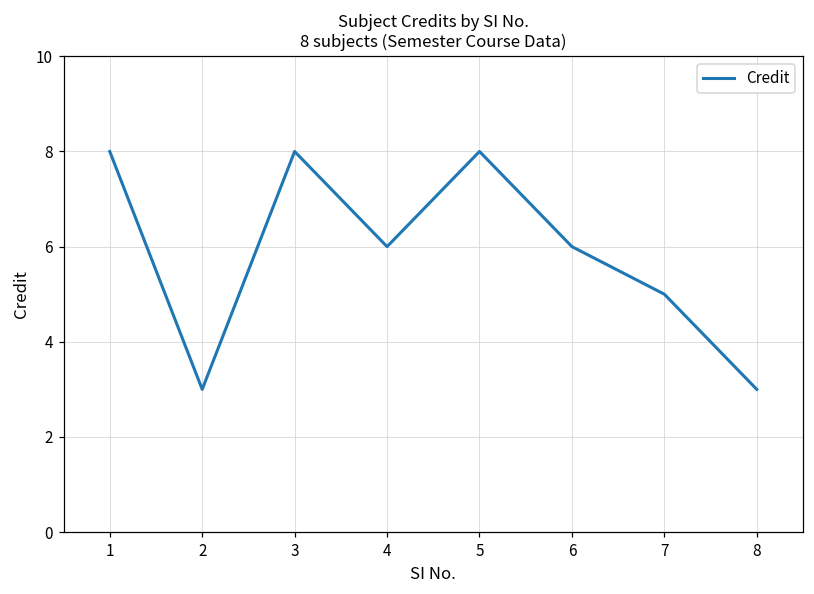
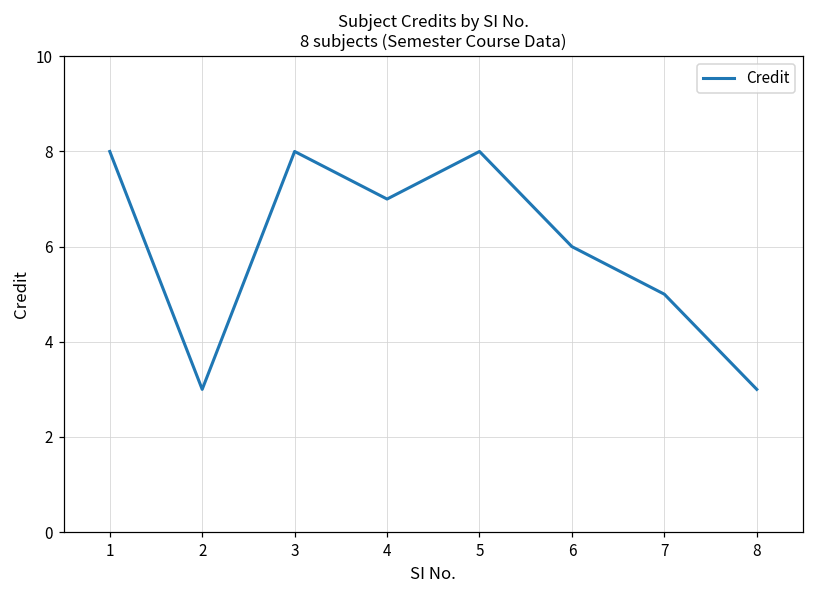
  {
    "1": 8,
    "2": 3,
    "3": 8,
-   "4": 6,
+   "4": 7,
    "5": 8,
    "6": 6,
    "7": 5,
    "8": 3
  }
